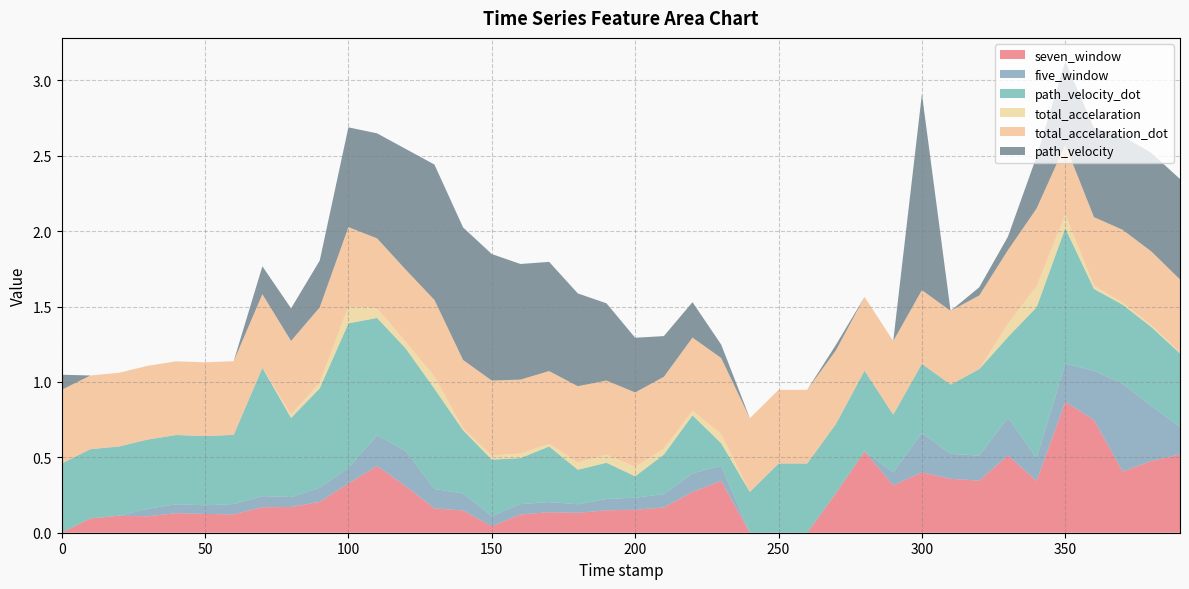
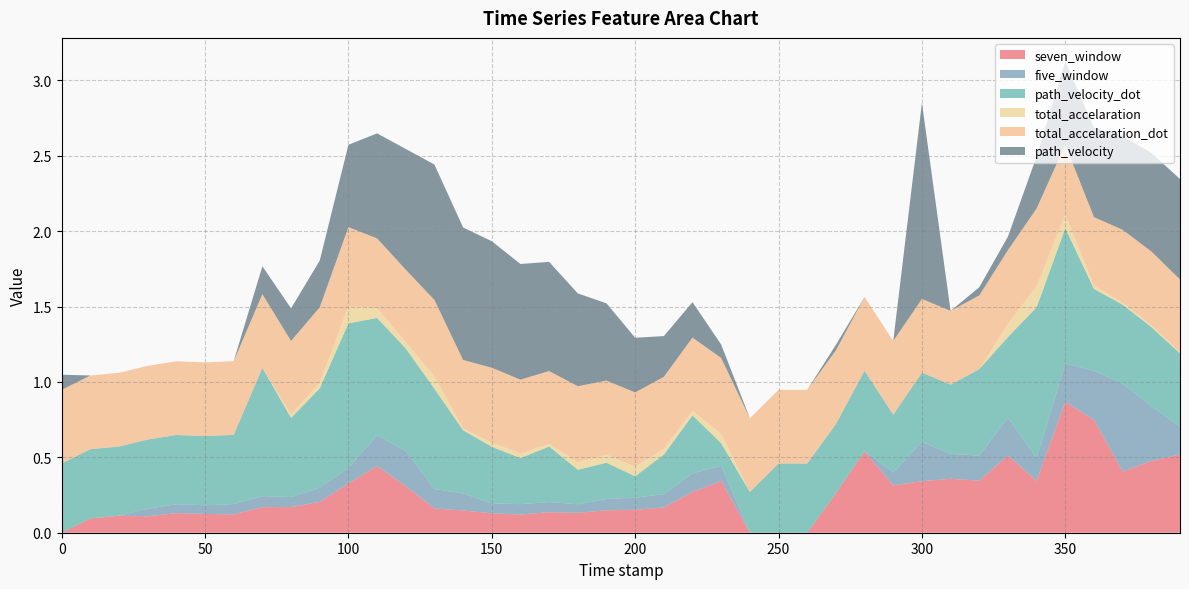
  {
    "seven_window": {
      "50": 0.12,
      "100": 0.33,
-     "150": 0.04,
+     "150": 0.13,
      "200": 0.15,
-     "300": 0.40,
+     "300": 0.34,
      "350": 0.87
    },
    "path_velocity": {
      "0": 0.10,
-     "100": 0.66,
+     "100": 0.55,
      "150": 0.84,
      "200": 0.36,
      "300": 1.30
    }
  }
